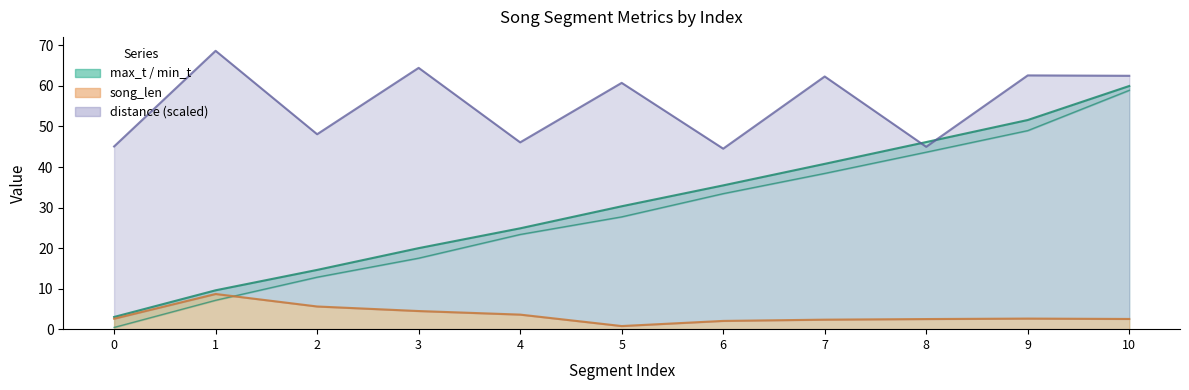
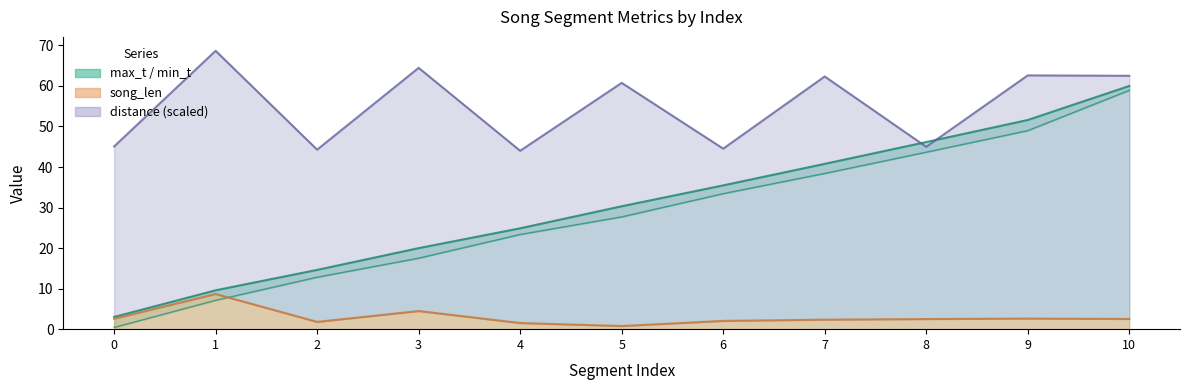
  {
    "song_len": {
      "1": 9,
-     "2": 6,
+     "2": 2,
      "3": 4,
-     "4": 4,
+     "4": 2,
      "5": 1,
      "6": 2,
      "7": 2,
      "8": 2,
      "9": 3,
      "10": 3
    }
  }
